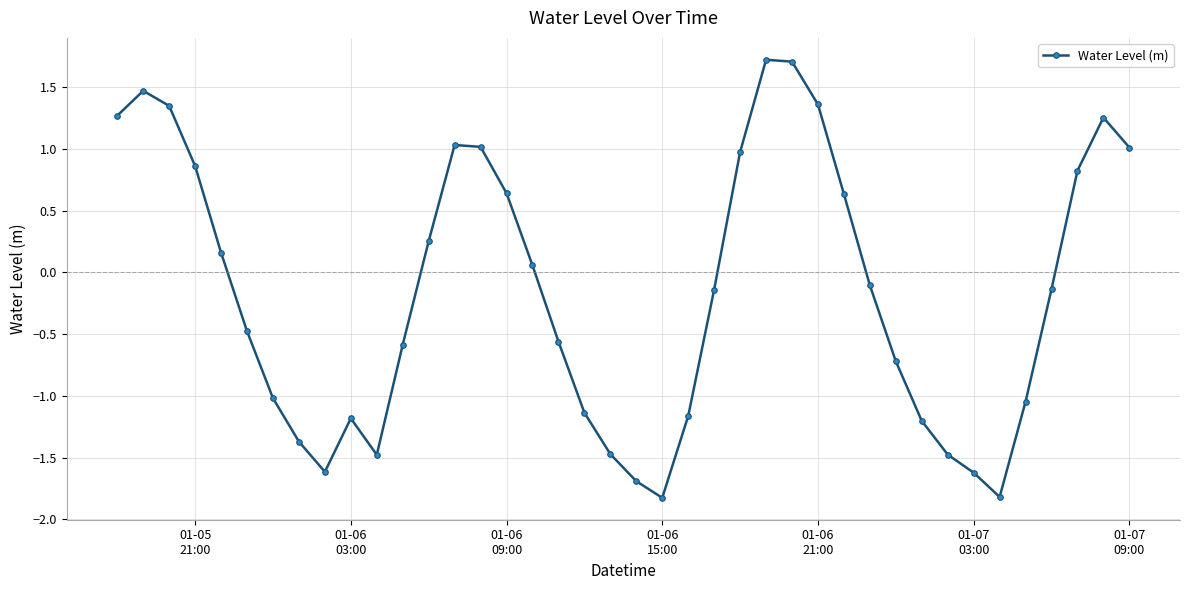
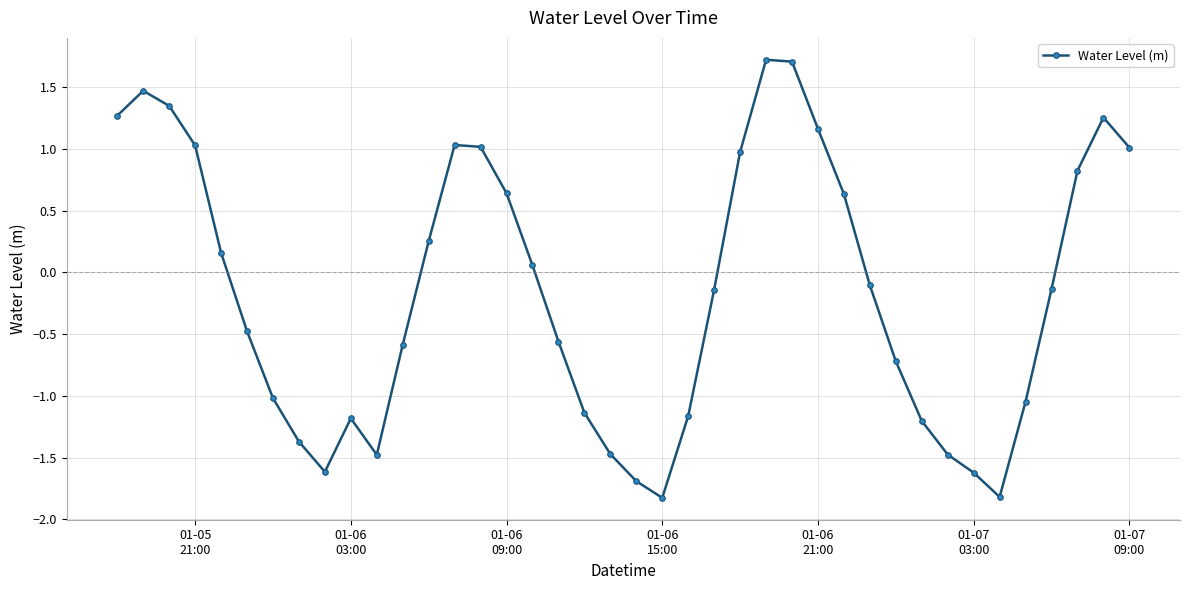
  {
-   "01-05 21:00": 0.86,
+   "01-05 21:00": 1.03,
    "01-06 03:00": -1.18,
    "01-06 09:00": 0.64,
    "01-06 15:00": -1.83,
-   "01-06 21:00": 1.36,
+   "01-06 21:00": 1.16,
    "01-07 03:00": -1.62,
    "01-07 09:00": 1.01
  }
